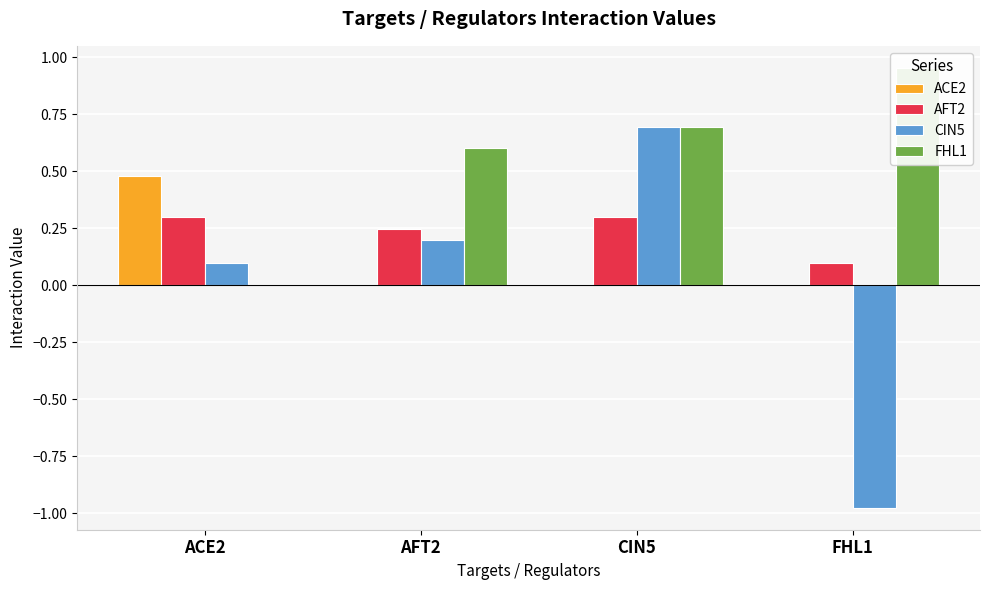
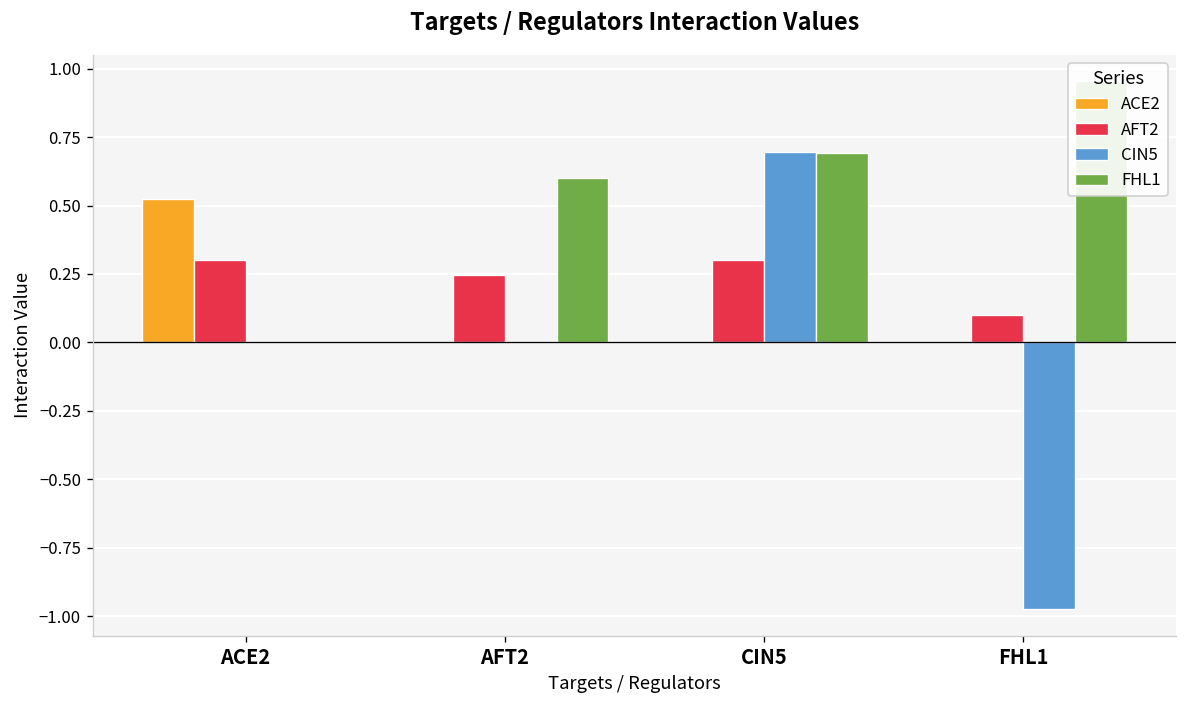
  {
    "ACE2": {
-     "ACE2": 0.48,
+     "ACE2": 0.53,
      "AFT2": 0.00,
      "CIN5": 0.00,
      "FHL1": 0.00
    },
    "AFT2": {
      "ACE2": 0.30,
      "AFT2": 0.25,
      "CIN5": 0.30,
      "FHL1": 0.10
    },
    "CIN5": {
-     "ACE2": 0.1,
-     "AFT2": 0.2,
+     "ACE2": 0.0,
+     "AFT2": 0.0,
      "CIN5": 0.7,
      "FHL1": -0.97
    },
    "FHL1": {
      "ACE2": 0.00,
      "AFT2": 0.60,
      "CIN5": 0.69
    }
  }
